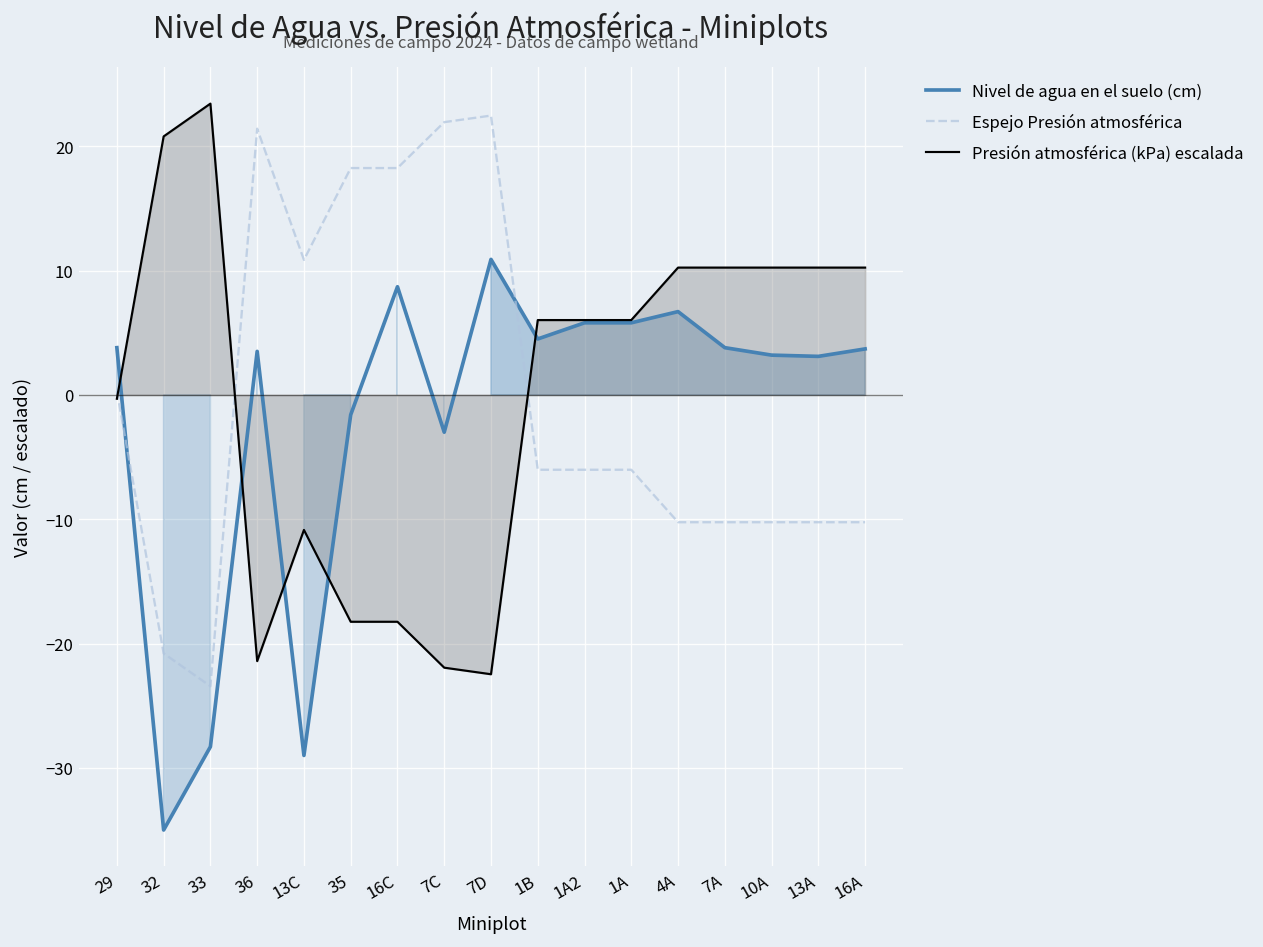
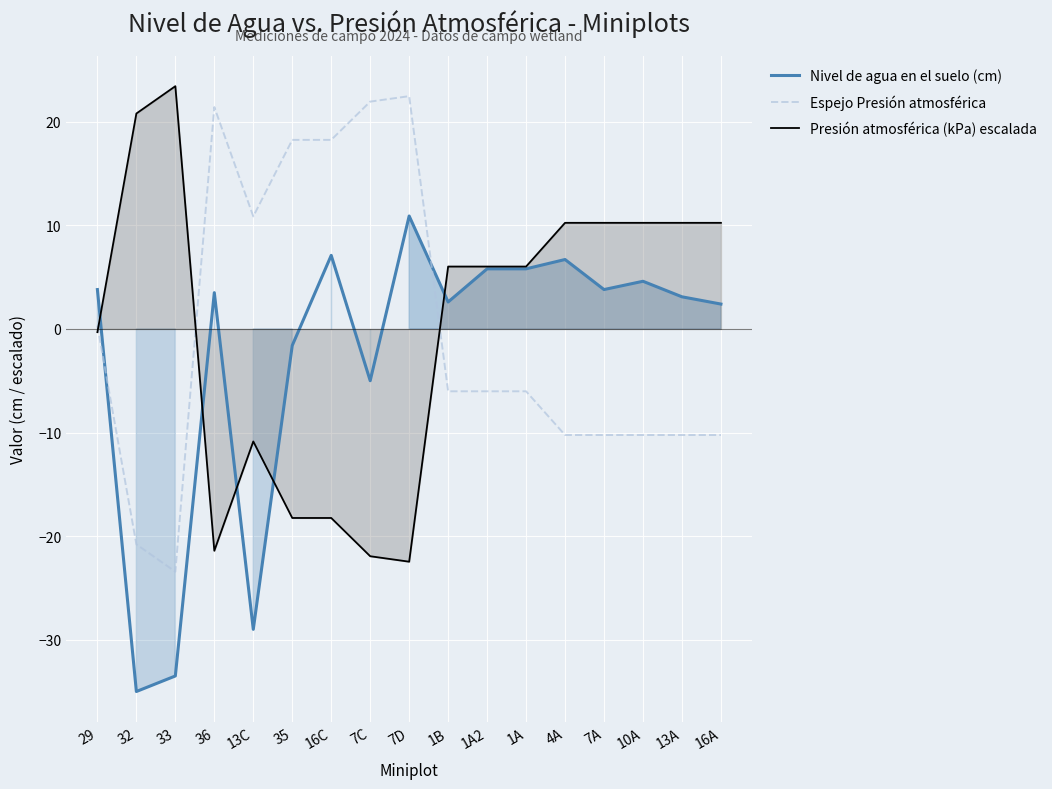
  {
    "Nivel de agua en el suelo (cm)": {
      "29": 3.8,
      "32": -35.0,
-     "33": -28.3,
+     "33": -33.5,
      "36": 3.5,
      "13C": -29.0,
      "35": -1.6,
-     "16C": 8.7,
-     "7C": -3,
+     "16C": 7.1,
+     "7C": -5,
      "7D": 10.9,
-     "1B": 4.5,
+     "1B": 2.6,
      "4A": 6.7,
      "7A": 3.8,
-     "10A": 3.2,
+     "10A": 4.6,
      "13A": 3.1,
-     "16A": 3.7
+     "16A": 2.4
    },
    "Presión atmosférica (kPa) escalada": {
      "29": -0.3,
      "36": -21.4,
      "13C": -10.9,
      "35": -18.2,
      "16C": -18.2,
      "7C": -21.9,
      "7D": -22.5
    }
  }
